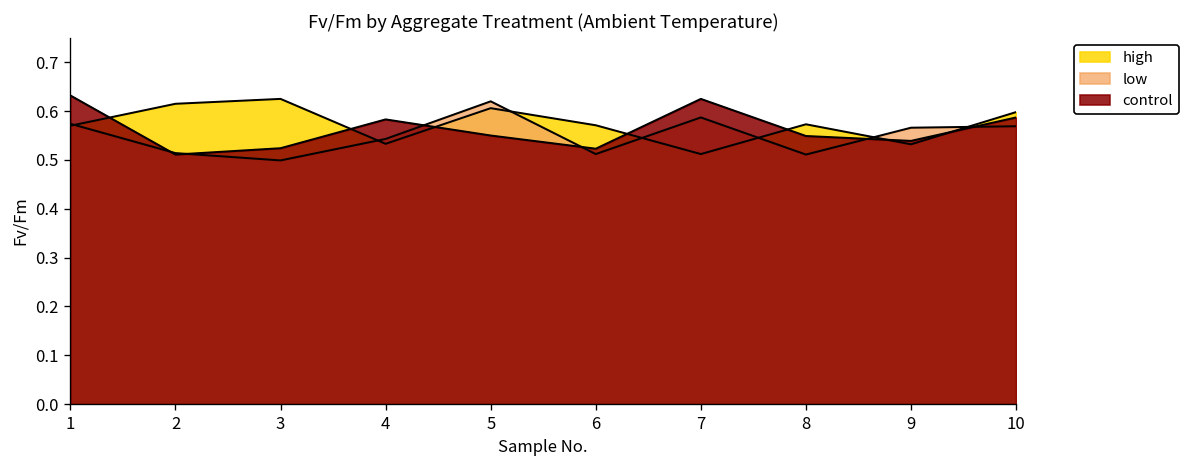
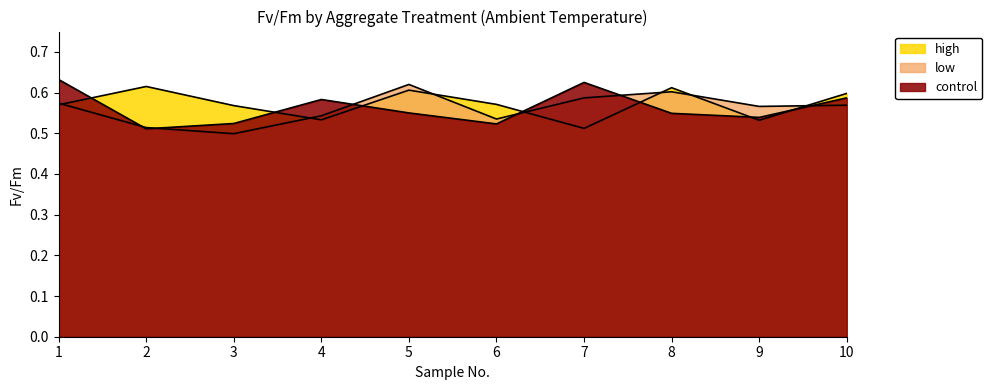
  {
    "high": {
      "2": 0.62,
-     "3": 0.63,
+     "3": 0.57,
      "4": 0.53,
      "5": 0.61,
      "6": 0.57,
      "7": 0.51,
-     "8": 0.57,
+     "8": 0.61,
      "9": 0.53,
      "10": 0.60
    },
    "low": {
      "3": 0.50,
      "4": 0.54,
      "5": 0.62,
-     "6": 0.51,
+     "6": 0.54,
      "7": 0.59,
-     "8": 0.51,
+     "8": 0.60,
      "9": 0.57,
      "10": 0.57
    },
    "control": {
      "1": 0.63,
      "3": 0.52,
      "4": 0.58,
      "5": 0.55,
      "6": 0.52,
      "7": 0.63,
      "8": 0.55,
      "9": 0.54,
      "10": 0.59
    }
  }
